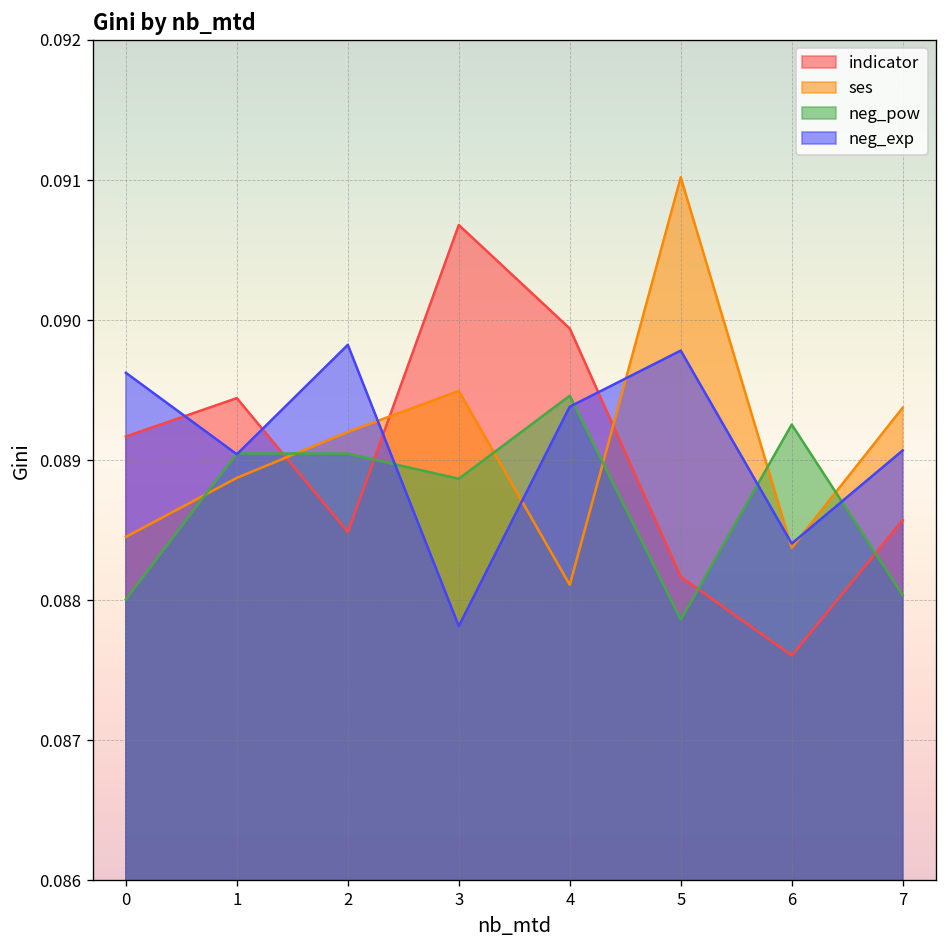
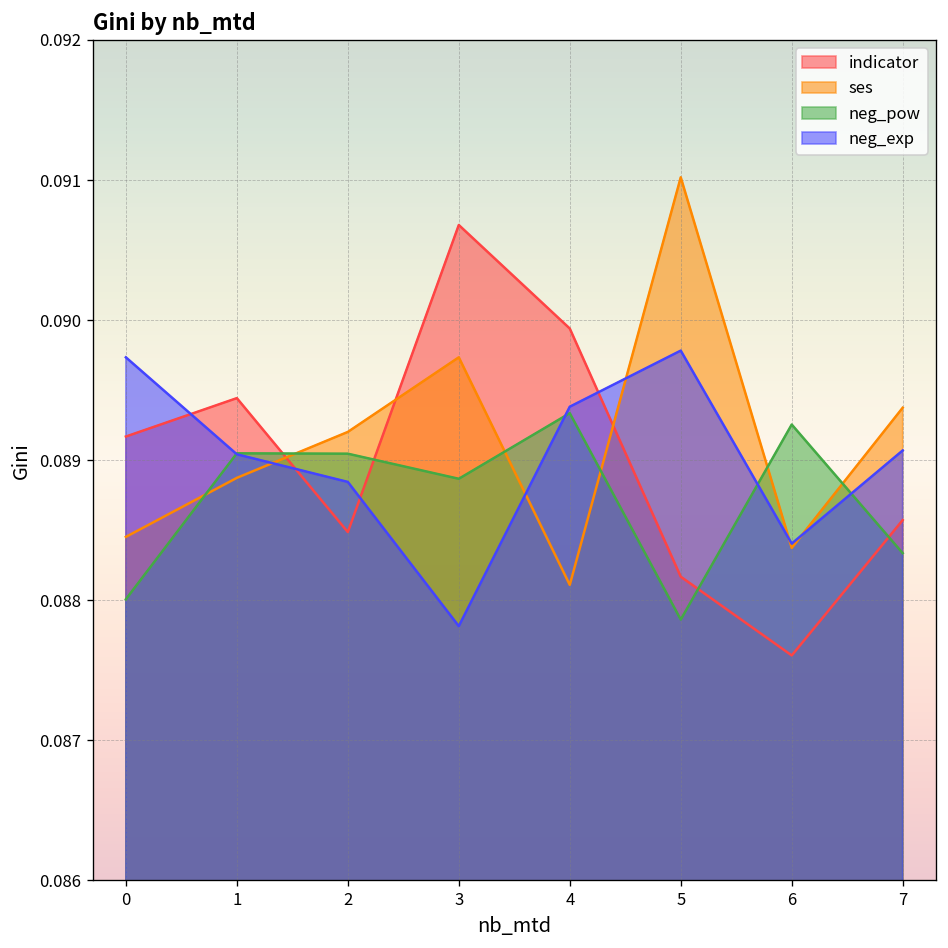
  {
    "indicator": {
      "0": 0.08917,
      "1": 0.08944,
      "2": 0.08849,
      "3": 0.09068,
      "4": 0.08994,
      "5": 0.08817,
      "6": 0.08761,
      "7": 0.08857
    },
    "ses": {
      "0": 0.08845,
      "1": 0.08887,
      "2": 0.08920,
-     "3": 0.08949,
+     "3": 0.08973,
      "4": 0.08811,
      "5": 0.09102,
      "6": 0.08837,
      "7": 0.08937
    },
    "neg_pow": {
      "0": 0.08801,
      "2": 0.08905,
      "3": 0.08887,
-     "4": 0.08946,
+     "4": 0.08934,
      "5": 0.08786,
      "6": 0.08925,
-     "7": 0.08804
+     "7": 0.08834
    },
    "neg_exp": {
-     "0": 0.08962,
-     "2": 0.08982,
+     "0": 0.08973,
+     "2": 0.08885,
      "3": 0.08782,
      "4": 0.08938,
      "5": 0.08978,
      "6": 0.08840,
      "7": 0.08907
    }
  }
